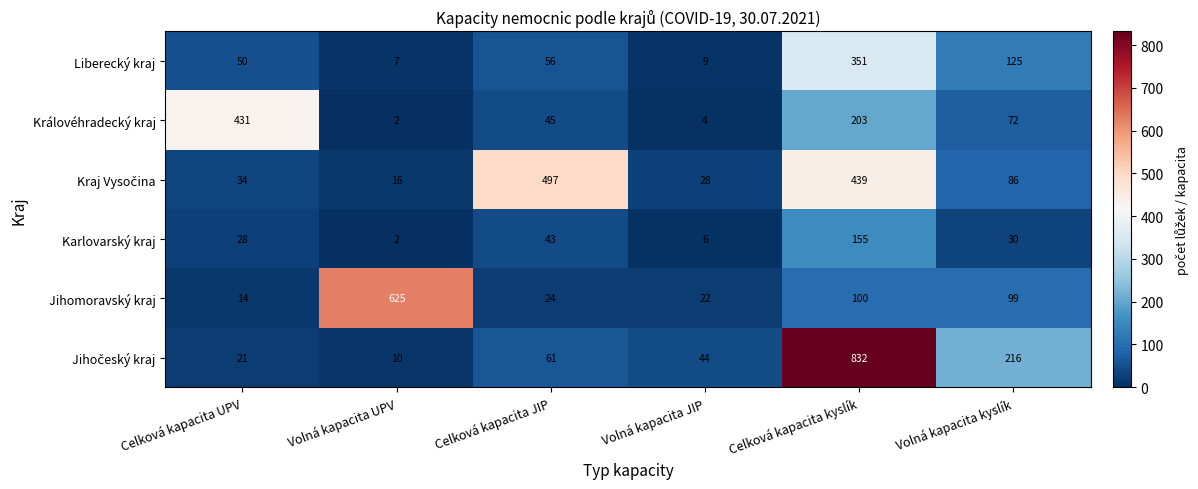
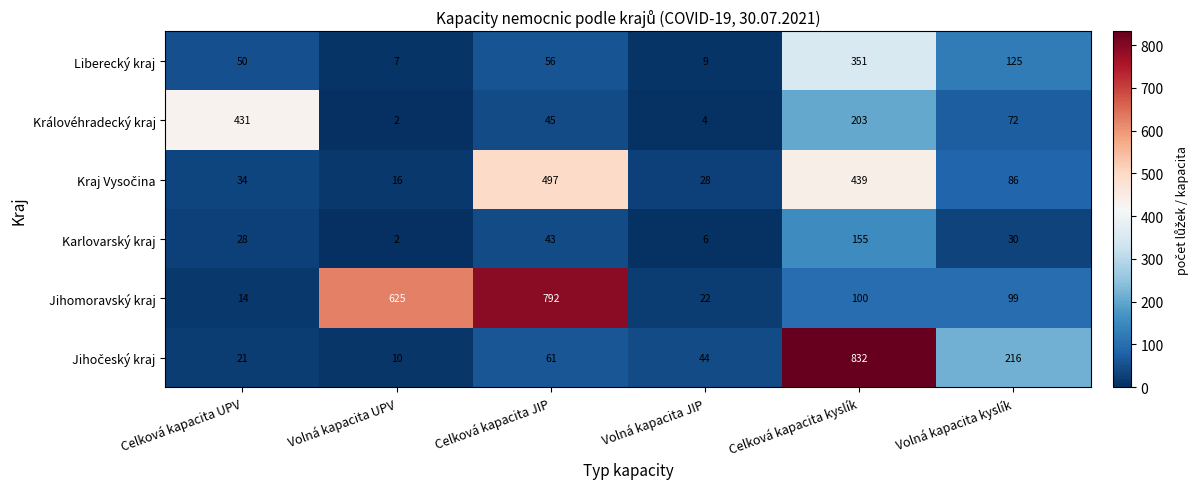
  {
    "Liberecký kraj": {
      "Celková kapacita UPV": 50,
      "Volná kapacita UPV": 7,
      "Celková kapacita JIP": 56,
      "Volná kapacita JIP": 9,
      "Celková kapacita kyslík": 351,
      "Volná kapacita kyslík": 125
    },
    "Královéhradecký kraj": {
      "Celková kapacita UPV": 431,
      "Volná kapacita UPV": 2,
      "Celková kapacita JIP": 45,
      "Volná kapacita JIP": 4,
      "Celková kapacita kyslík": 203,
      "Volná kapacita kyslík": 72
    },
    "Kraj Vysočina": {
      "Celková kapacita UPV": 34,
      "Volná kapacita UPV": 16,
      "Celková kapacita JIP": 497,
      "Volná kapacita JIP": 28,
      "Celková kapacita kyslík": 439,
      "Volná kapacita kyslík": 86
    },
    "Karlovarský kraj": {
      "Celková kapacita UPV": 28,
      "Volná kapacita UPV": 2,
      "Celková kapacita JIP": 43,
      "Volná kapacita JIP": 6,
      "Celková kapacita kyslík": 155,
      "Volná kapacita kyslík": 30
    },
    "Jihomoravský kraj": {
      "Celková kapacita UPV": 14,
      "Volná kapacita UPV": 625,
-     "Celková kapacita JIP": 24,
+     "Celková kapacita JIP": 792,
      "Volná kapacita JIP": 22,
      "Celková kapacita kyslík": 100,
      "Volná kapacita kyslík": 99
    },
    "Jihočeský kraj": {
      "Celková kapacita UPV": 21,
      "Volná kapacita UPV": 10,
      "Celková kapacita JIP": 61,
      "Volná kapacita JIP": 44,
      "Celková kapacita kyslík": 832,
      "Volná kapacita kyslík": 216
    }
  }
